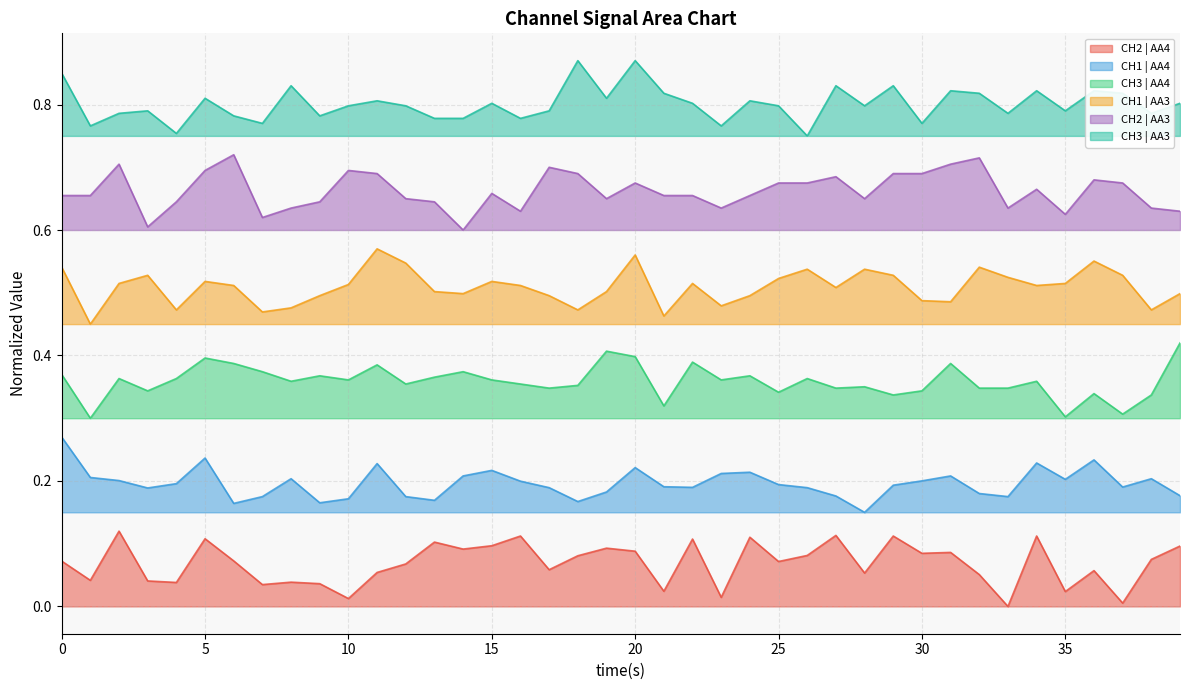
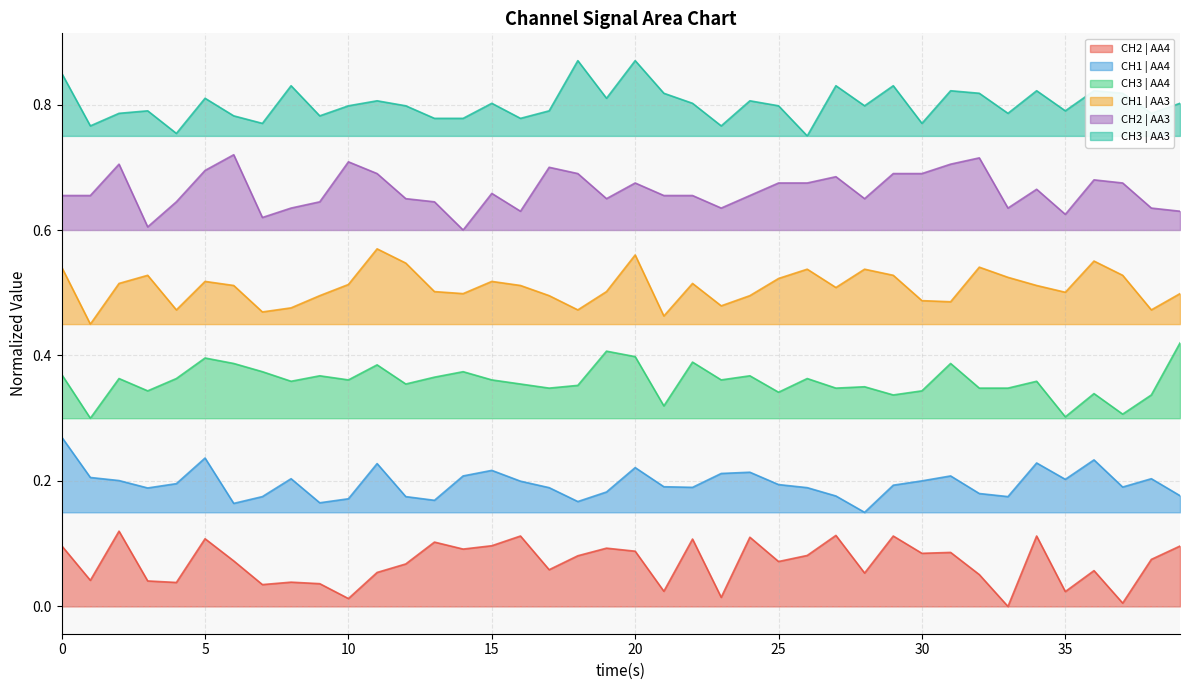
  {
    "CH2 | AA4": {
-     "0": 0.07,
+     "0": 0.10,
      "5": 0.11,
      "10": 0.01,
      "15": 0.10,
      "20": 0.09,
      "25": 0.07,
      "30": 0.08,
      "35": 0.02
    },
    "CH1 | AA3": {
      "0": 0.54,
      "5": 0.52,
      "10": 0.51,
      "15": 0.52,
      "20": 0.56,
      "25": 0.52,
      "30": 0.49,
-     "35": 0.51
+     "35": 0.50
    },
    "CH2 | AA3": {
      "0": 0.65,
      "5": 0.69,
-     "10": 0.69,
+     "10": 0.71,
      "15": 0.66,
      "20": 0.67,
      "25": 0.67,
      "30": 0.69,
      "35": 0.62
    }
  }
